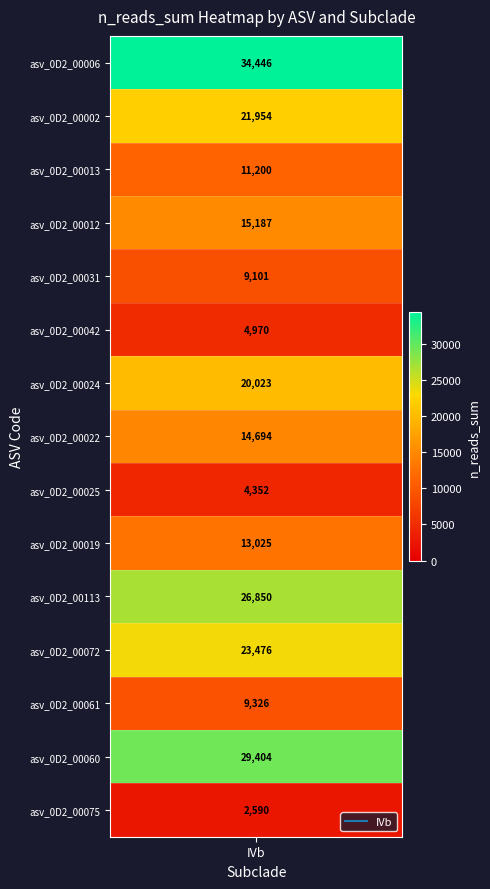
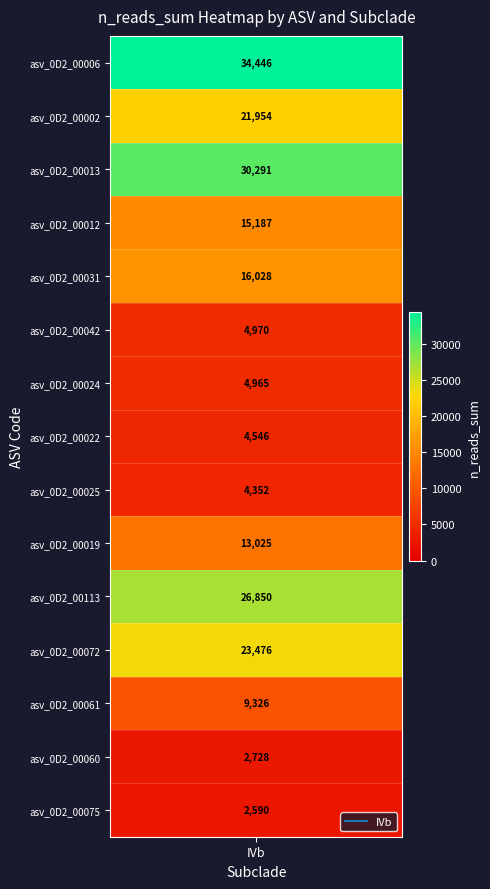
  {
    "asv_0D2_00006": {
      "IVb": "34,446"
    },
    "asv_0D2_00002": {
      "IVb": "21,954"
    },
    "asv_0D2_00013": {
-     "IVb": "11,200"
+     "IVb": "30,291"
    },
    "asv_0D2_00012": {
      "IVb": "15,187"
    },
    "asv_0D2_00031": {
-     "IVb": "9,101"
+     "IVb": "16,028"
    },
    "asv_0D2_00042": {
      "IVb": "4,970"
    },
    "asv_0D2_00024": {
-     "IVb": "20,023"
+     "IVb": "4,965"
    },
    "asv_0D2_00022": {
-     "IVb": "14,694"
+     "IVb": "4,546"
    },
    "asv_0D2_00025": {
      "IVb": "4,352"
    },
    "asv_0D2_00019": {
      "IVb": "13,025"
    },
    "asv_0D2_00113": {
      "IVb": "26,850"
    },
    "asv_0D2_00072": {
      "IVb": "23,476"
    },
    "asv_0D2_00061": {
      "IVb": "9,326"
    },
    "asv_0D2_00060": {
-     "IVb": "29,404"
+     "IVb": "2,728"
    },
    "asv_0D2_00075": {
      "IVb": "2,590"
    }
  }
